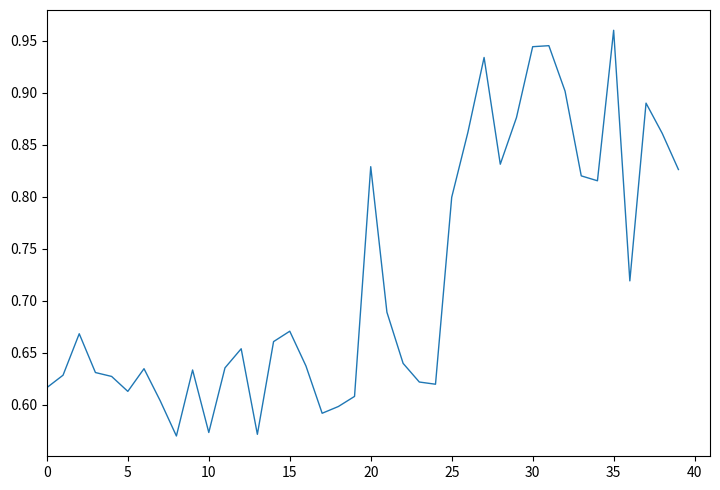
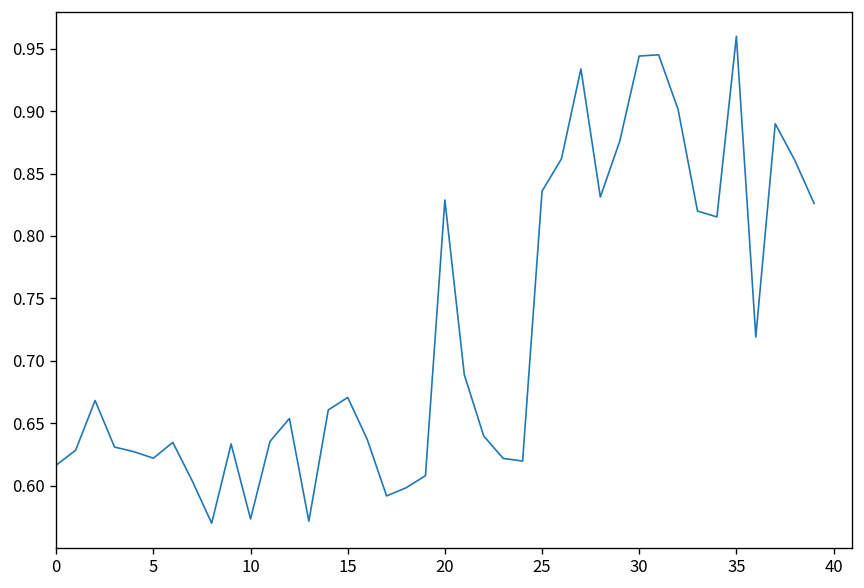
  {
    "0": 0.616,
-   "5": 0.613,
+   "5": 0.622,
    "10": 0.573,
    "15": 0.671,
    "20": 0.829,
-   "25": 0.799,
+   "25": 0.836,
    "30": 0.944,
    "35": 0.960
  }
